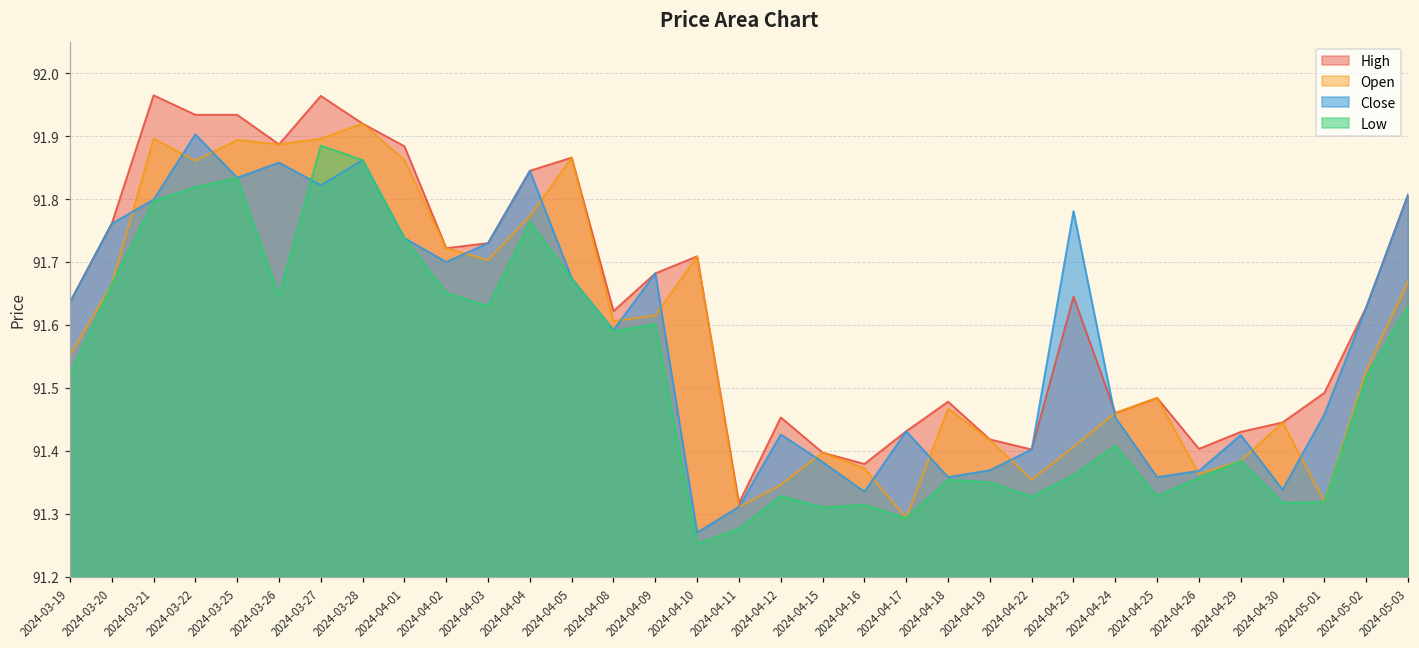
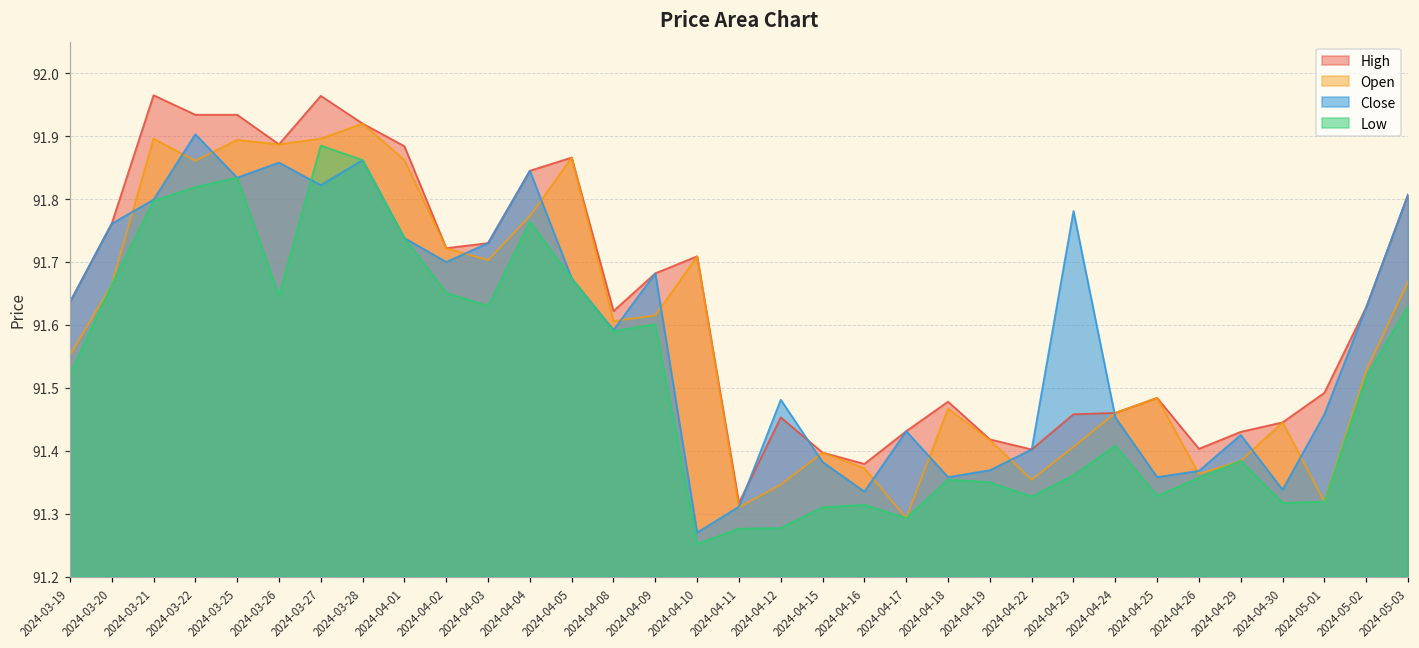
  {
    "High": {
      "2024-03-21": 91.97,
      "2024-03-22": 91.93,
      "2024-03-25": 91.93,
      "2024-03-27": 91.96,
      "2024-04-01": 91.88,
      "2024-04-08": 91.62,
      "2024-04-11": 91.32,
      "2024-04-12": 91.45,
      "2024-04-16": 91.38,
      "2024-04-18": 91.48,
-     "2024-04-23": 91.65,
+     "2024-04-23": 91.46,
      "2024-04-26": 91.40,
      "2024-04-29": 91.43,
      "2024-05-01": 91.49
    },
    "Open": {
      "2024-03-19": 91.55,
      "2024-03-21": 91.90,
      "2024-03-22": 91.86,
      "2024-03-25": 91.89,
      "2024-03-27": 91.90,
      "2024-04-01": 91.86,
      "2024-04-03": 91.70,
      "2024-04-04": 91.77,
      "2024-04-08": 91.61,
      "2024-04-09": 91.62,
      "2024-04-12": 91.35,
      "2024-04-16": 91.37,
      "2024-04-18": 91.47,
      "2024-04-22": 91.35,
      "2024-04-23": 91.41,
      "2024-04-26": 91.36,
      "2024-05-02": 91.53,
      "2024-05-03": 91.67
    },
    "Close": {
      "2024-03-22": 91.90,
      "2024-03-26": 91.86,
      "2024-03-27": 91.82,
      "2024-04-02": 91.70,
      "2024-04-10": 91.27,
-     "2024-04-12": 91.43,
+     "2024-04-12": 91.48,
      "2024-04-15": 91.38,
      "2024-04-16": 91.34,
      "2024-04-19": 91.37,
      "2024-04-23": 91.78,
      "2024-04-24": 91.45,
      "2024-04-25": 91.36,
      "2024-04-26": 91.37,
      "2024-04-29": 91.43,
      "2024-04-30": 91.34,
      "2024-05-01": 91.46
    },
    "Low": {
      "2024-03-19": 91.52,
      "2024-03-22": 91.82,
      "2024-03-26": 91.65,
      "2024-03-27": 91.89,
      "2024-04-02": 91.65,
      "2024-04-03": 91.63,
      "2024-04-04": 91.76,
      "2024-04-09": 91.60,
      "2024-04-10": 91.25,
      "2024-04-11": 91.28,
-     "2024-04-12": 91.33,
+     "2024-04-12": 91.28,
      "2024-04-15": 91.31,
      "2024-04-16": 91.31,
      "2024-04-19": 91.35,
      "2024-04-22": 91.33,
      "2024-04-23": 91.36,
      "2024-04-24": 91.41,
      "2024-04-25": 91.33,
      "2024-04-26": 91.36,
      "2024-04-30": 91.32,
      "2024-05-02": 91.52,
      "2024-05-03": 91.63
    }
  }
